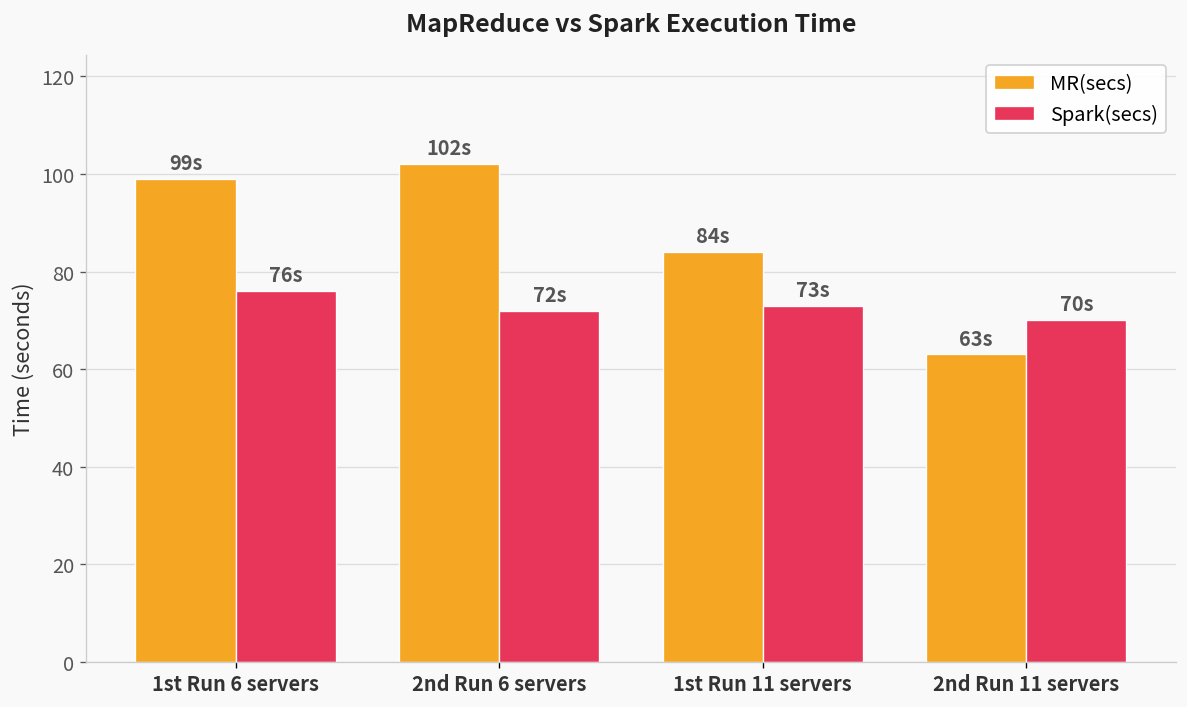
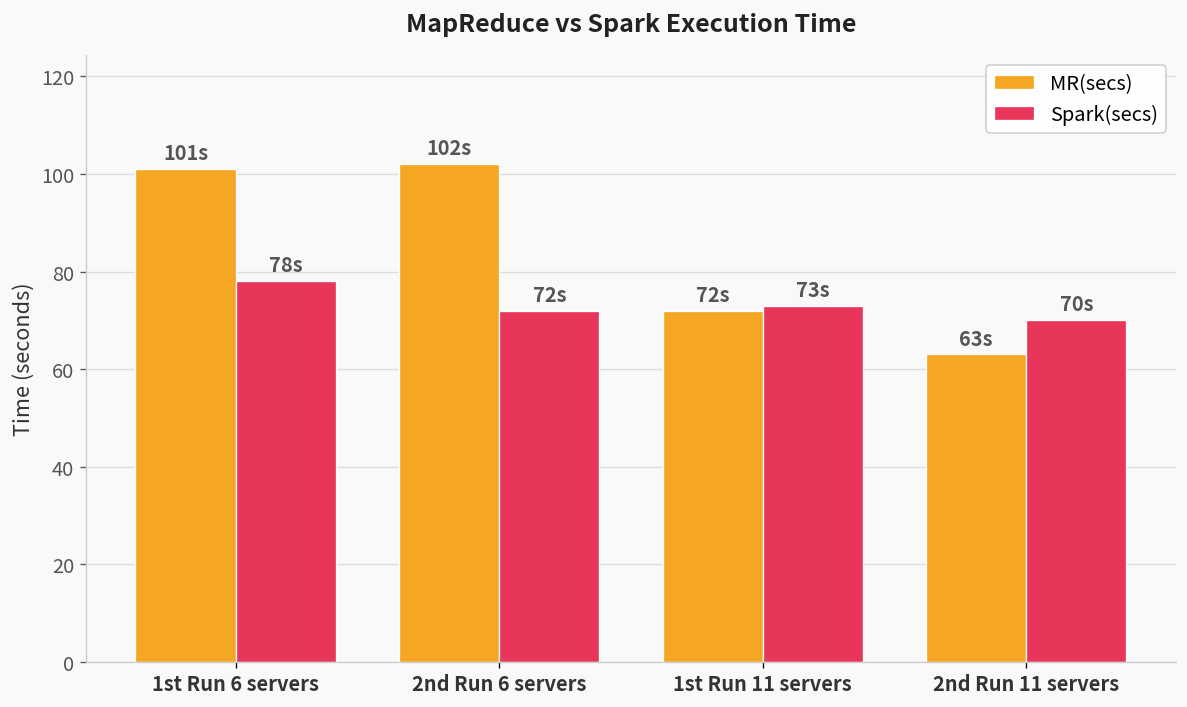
  {
    "MR(secs)": {
-     "1st Run 6 servers": "99s",
+     "1st Run 6 servers": "101s",
      "2nd Run 6 servers": "102s",
-     "1st Run 11 servers": "84s",
+     "1st Run 11 servers": "72s",
      "2nd Run 11 servers": "63s"
    },
    "Spark(secs)": {
-     "1st Run 6 servers": "76s",
+     "1st Run 6 servers": "78s",
      "2nd Run 6 servers": "72s",
      "1st Run 11 servers": "73s",
      "2nd Run 11 servers": "70s"
    }
  }
